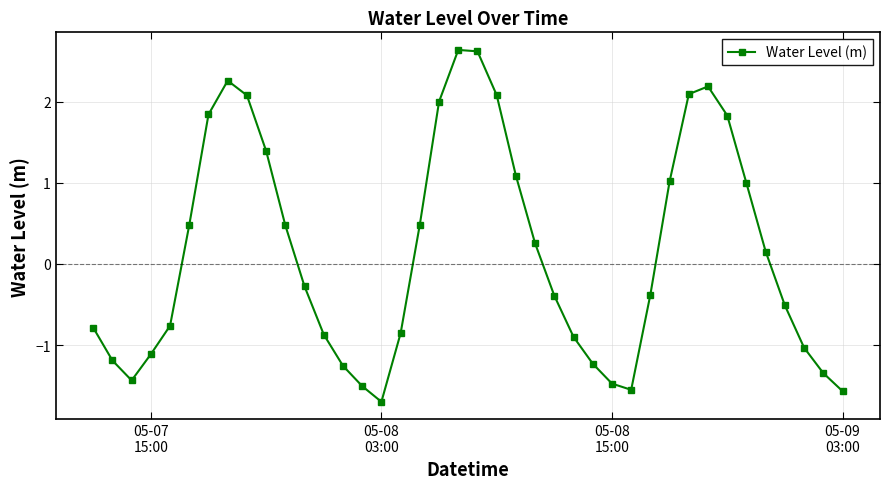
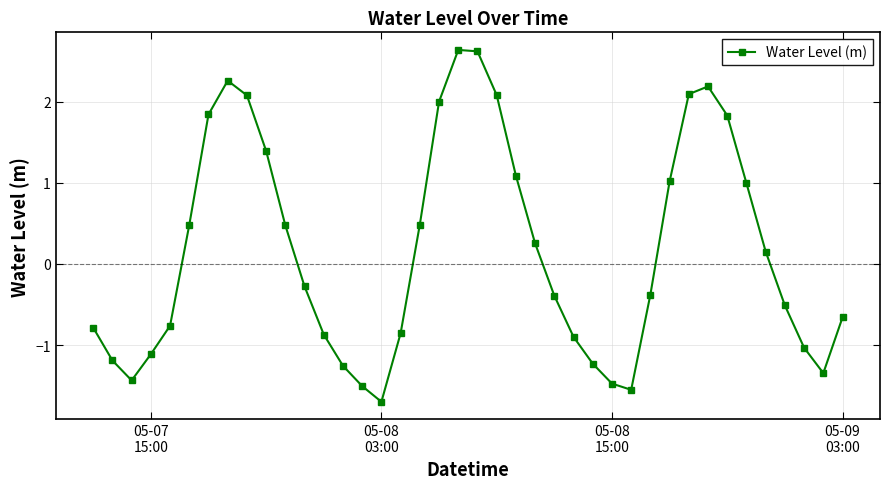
  {
    "05-07 15:00": -1.1,
    "05-08 03:00": -1.7,
    "05-08 15:00": -1.5,
-   "05-09 03:00": -1.6
+   "05-09 03:00": -0.7
  }
